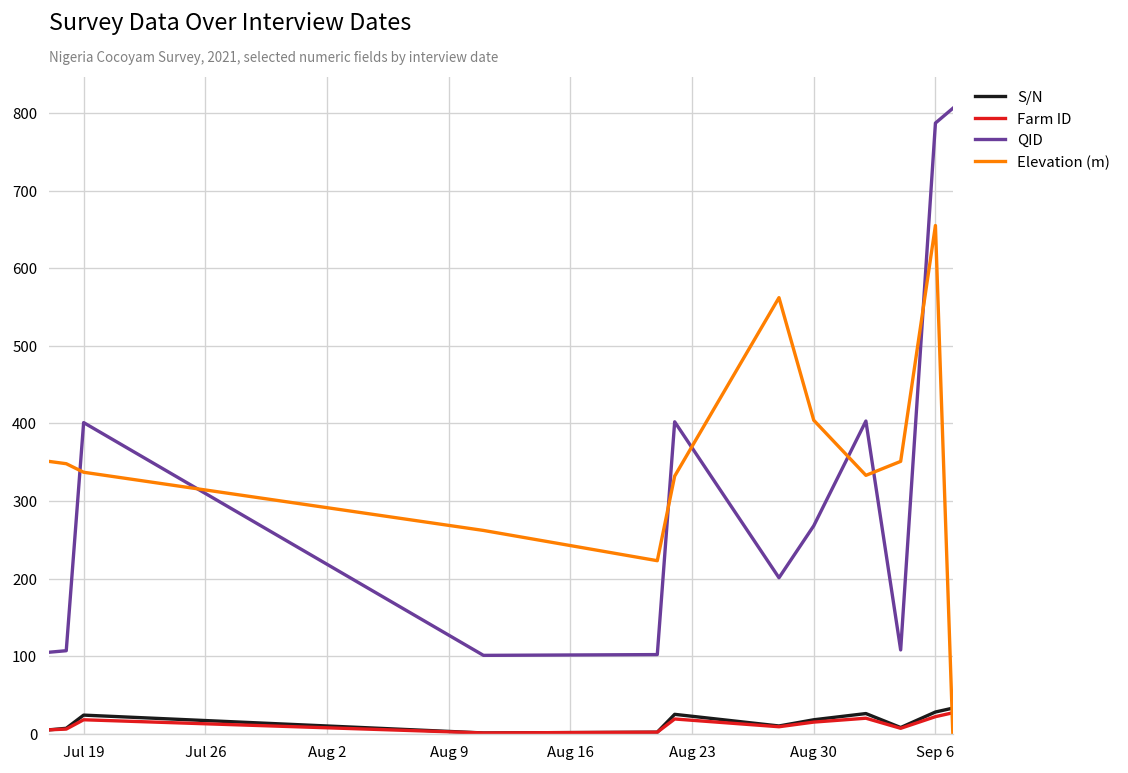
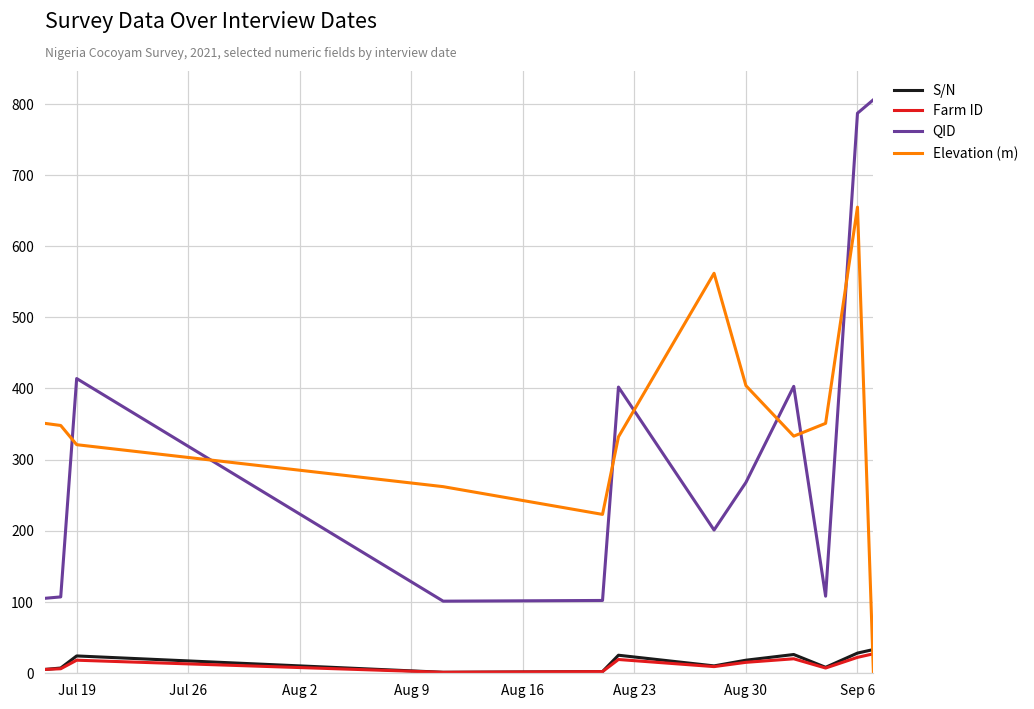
  {
    "S/N": {
      "Jul 19": 20,
      "Sep 6": 30
    },
    "Farm ID": {
      "Jul 19": 20,
      "Sep 6": 20
    },
    "QID": {
-     "Jul 19": 400,
+     "Jul 19": 410,
      "Aug 30": 270,
      "Sep 6": 790
    },
    "Elevation (m)": {
-     "Jul 19": 340,
+     "Jul 19": 320,
      "Aug 30": 400,
      "Sep 6": 660
    }
  }
